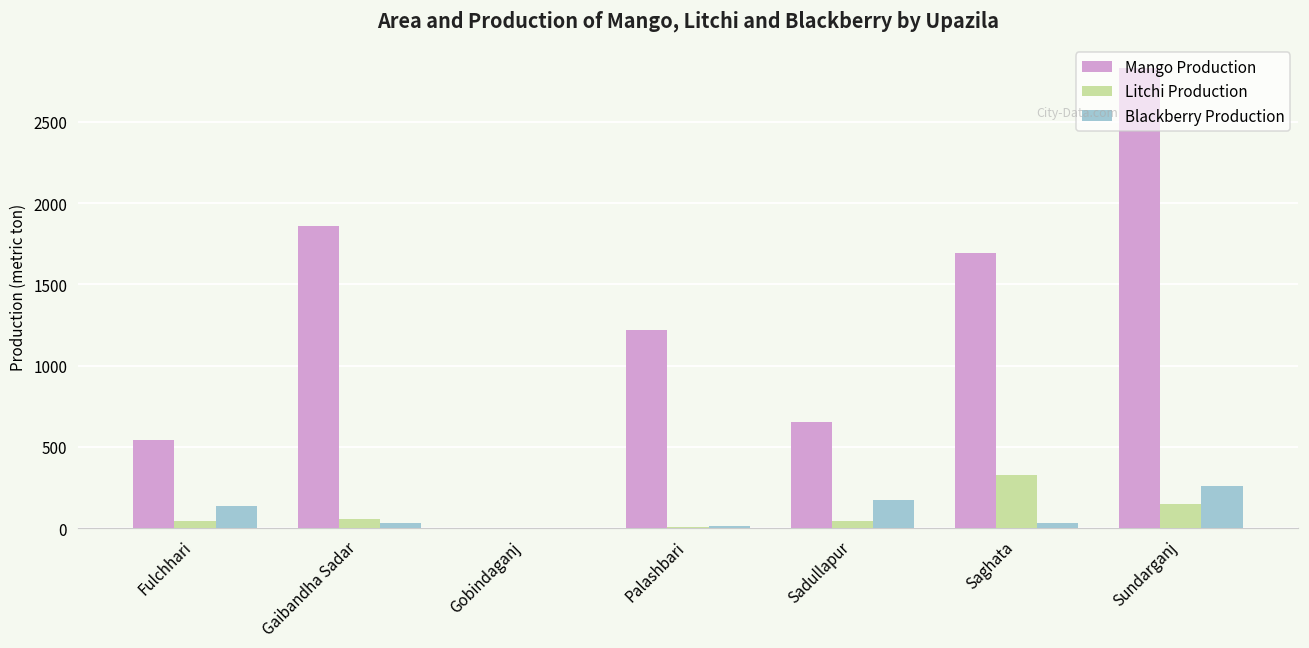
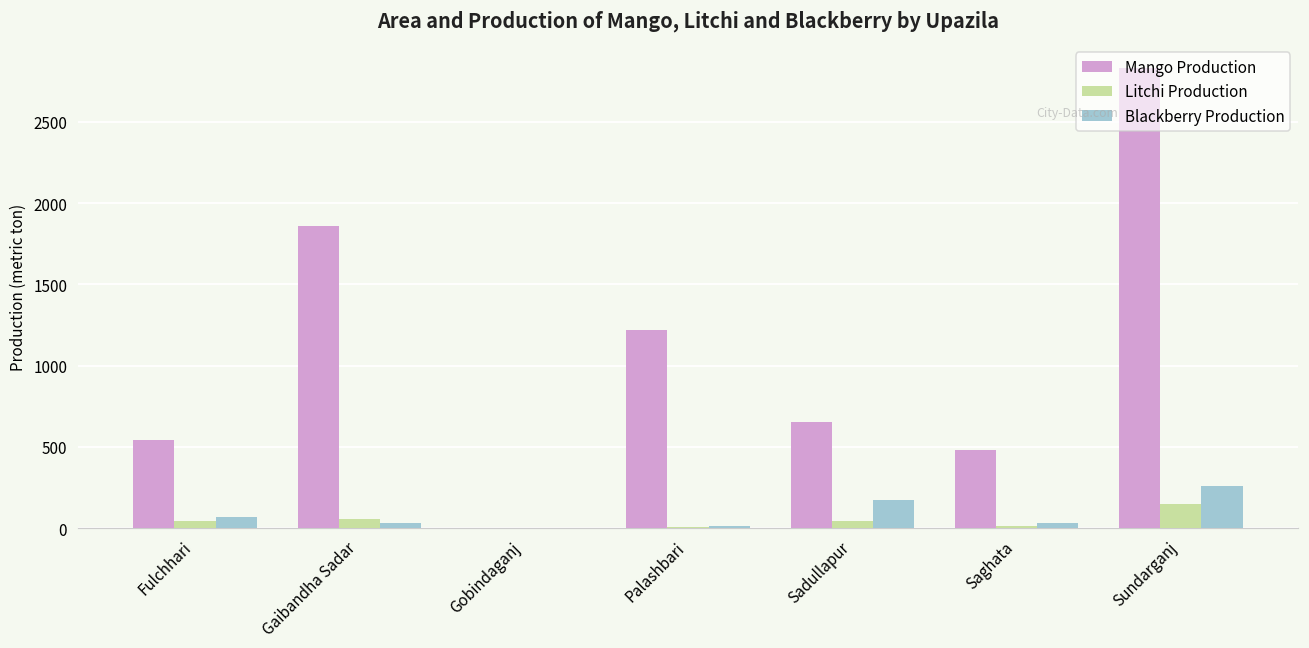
  {
    "Mango Production": {
      "Fulchhari": 540,
      "Gaibandha Sadar": 1860,
      "Palashbari": 1220,
      "Sadullapur": 660,
-     "Saghata": 1690
+     "Saghata": 480
    },
    "Litchi Production": {
      "Fulchhari": 40,
      "Gaibandha Sadar": 50,
      "Gobindaganj": 0,
      "Sadullapur": 50,
-     "Saghata": 330,
+     "Saghata": 20,
      "Sundarganj": 150
    },
    "Blackberry Production": {
-     "Fulchhari": 140,
+     "Fulchhari": 70,
      "Gaibandha Sadar": 30,
      "Gobindaganj": 0,
      "Sadullapur": 170,
      "Saghata": 30,
      "Sundarganj": 260
    }
  }
